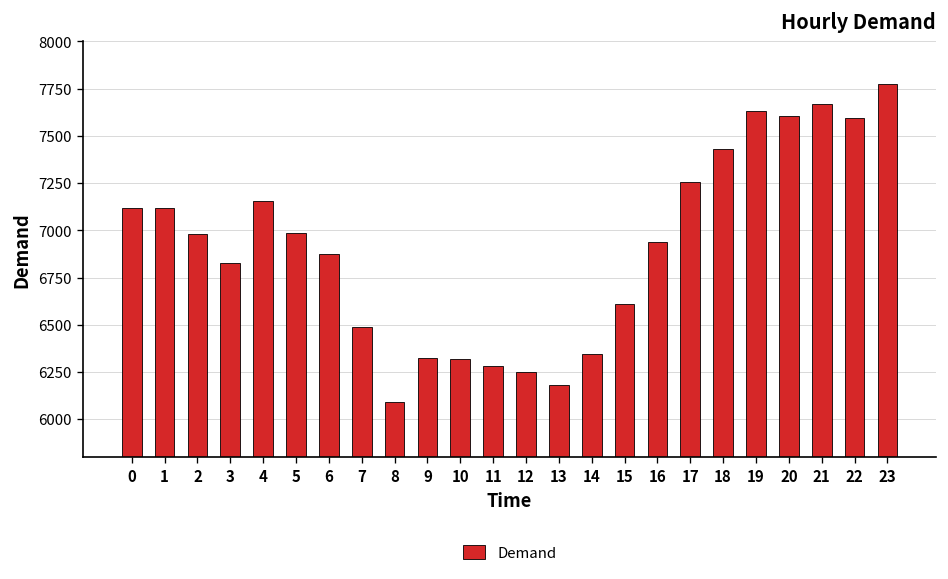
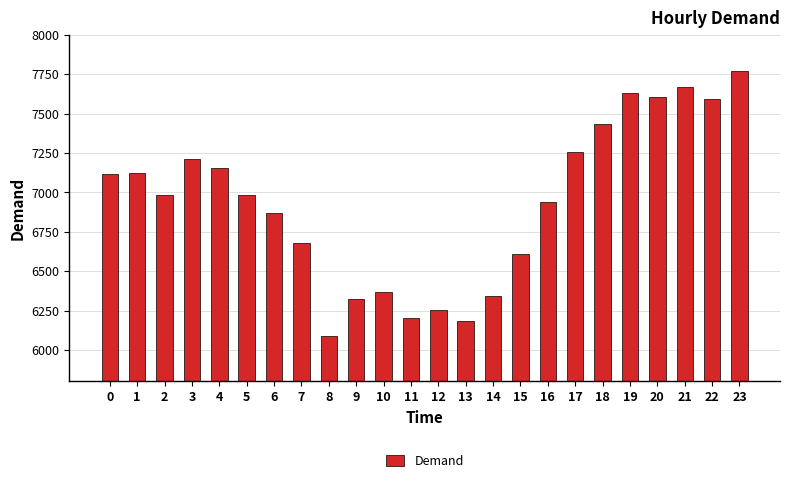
  {
    "0": 7120,
    "1": 7120,
    "2": 6980,
-   "3": 6830,
+   "3": 7210,
    "4": 7150,
    "5": 6990,
    "6": 6870,
-   "7": 6490,
+   "7": 6680,
    "8": 6090,
    "9": 6330,
-   "10": 6320,
-   "11": 6280,
+   "10": 6370,
+   "11": 6200,
    "12": 6250,
    "13": 6180,
    "14": 6350,
    "15": 6610,
    "16": 6940,
    "17": 7260,
    "18": 7430,
    "19": 7630,
    "20": 7610,
    "21": 7670,
    "22": 7600,
    "23": 7770
  }
